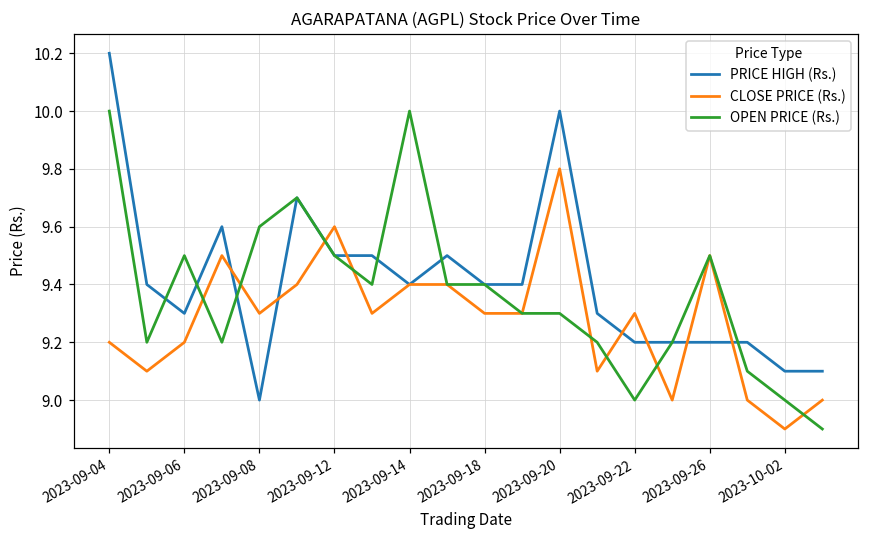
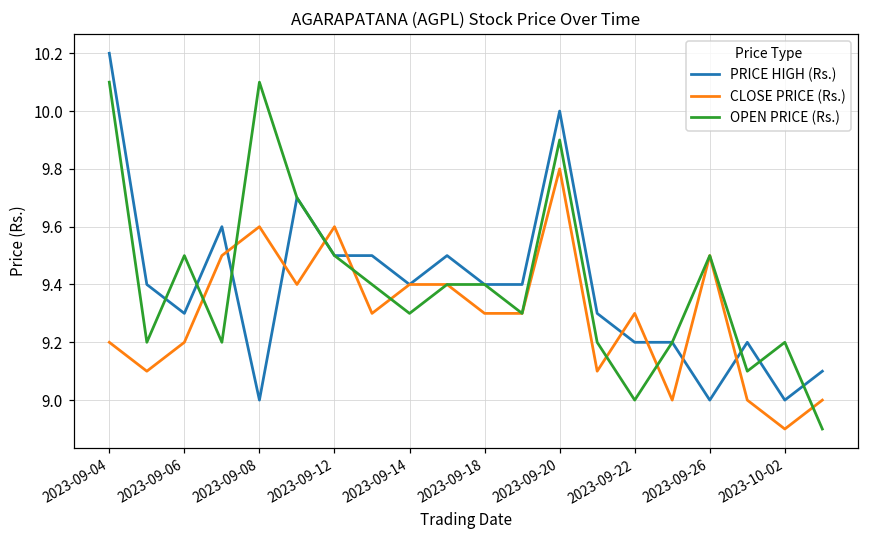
  {
    "PRICE HIGH (Rs.)": {
      "2023-09-04": 10.2,
      "2023-09-06": 9.3,
      "2023-09-08": 9.0,
      "2023-09-20": 10.0,
      "2023-09-22": 9.2,
-     "2023-09-26": 9.2,
-     "2023-10-02": 9.1
+     "2023-09-26": 9.0,
+     "2023-10-02": 9.0
    },
    "CLOSE PRICE (Rs.)": {
      "2023-09-04": 9.2,
      "2023-09-06": 9.2,
-     "2023-09-08": 9.3,
+     "2023-09-08": 9.6,
      "2023-09-12": 9.6,
      "2023-09-18": 9.3,
      "2023-09-20": 9.8,
      "2023-09-22": 9.3,
      "2023-10-02": 8.9
    },
    "OPEN PRICE (Rs.)": {
-     "2023-09-04": 10.0,
+     "2023-09-04": 10.1,
      "2023-09-06": 9.5,
-     "2023-09-08": 9.6,
-     "2023-09-14": 10.0,
-     "2023-09-20": 9.3,
+     "2023-09-08": 10.1,
+     "2023-09-14": 9.3,
+     "2023-09-20": 9.9,
      "2023-09-22": 9.0,
-     "2023-10-02": 9.0
+     "2023-10-02": 9.2
    }
  }
